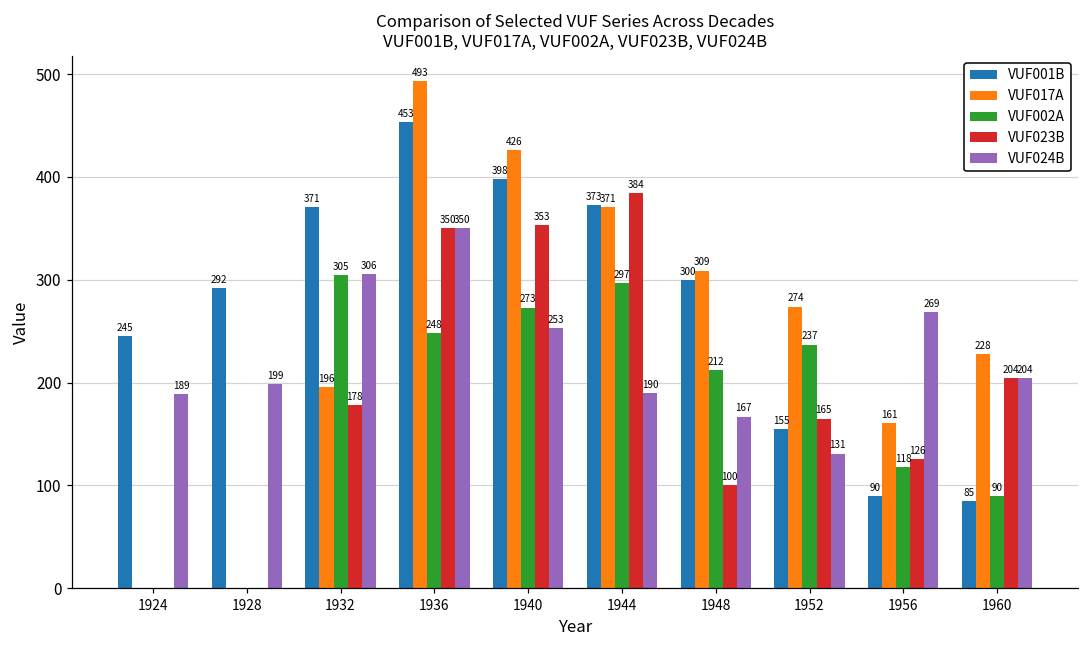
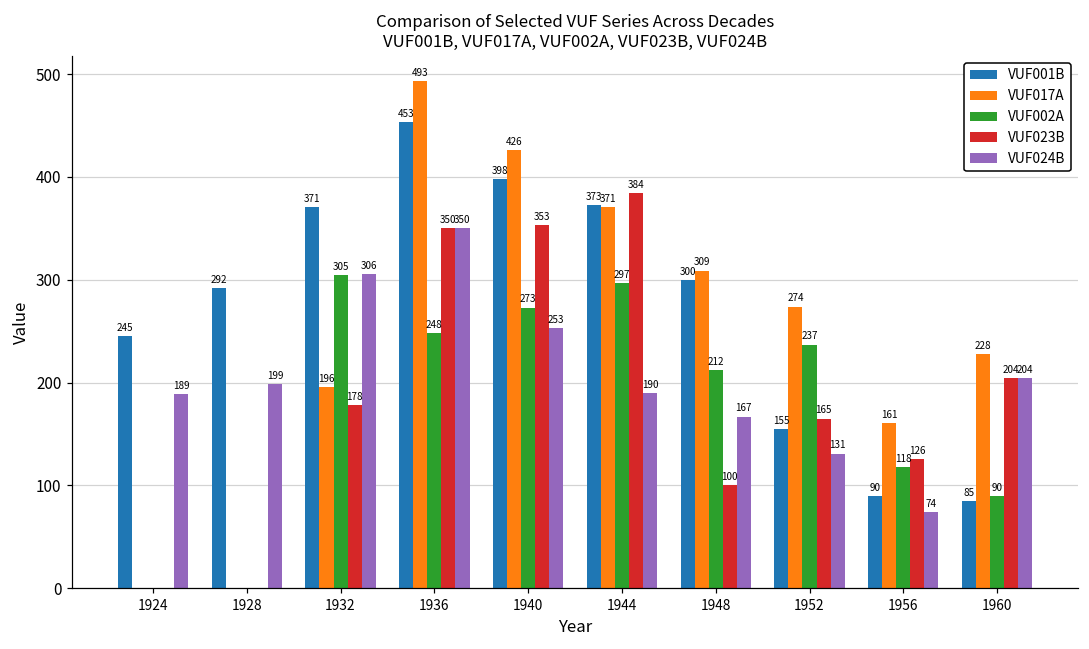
  {
    "VUF001B": {
      "1924": 245,
      "1928": 292,
      "1932": 371,
      "1936": 453,
      "1940": 398,
      "1944": 373,
      "1948": 300,
      "1952": 155,
      "1956": 90,
      "1960": 85
    },
    "VUF017A": {
      "1932": 196,
      "1936": 493,
      "1940": 426,
      "1944": 371,
      "1948": 309,
      "1952": 274,
      "1956": 161,
      "1960": 228
    },
    "VUF002A": {
      "1932": 305,
      "1936": 248,
      "1940": 273,
      "1944": 297,
      "1948": 212,
      "1952": 237,
      "1956": 118,
      "1960": 90
    },
    "VUF023B": {
      "1932": 178,
      "1940": 353,
      "1944": 384,
      "1948": 100,
      "1952": 165,
      "1956": 126
    },
    "VUF024B": {
      "1924": 189,
      "1928": 199,
      "1932": 306,
      "1940": 253,
      "1944": 190,
      "1948": 167,
      "1952": 131,
-     "1956": 269
+     "1956": 74
    }
  }
